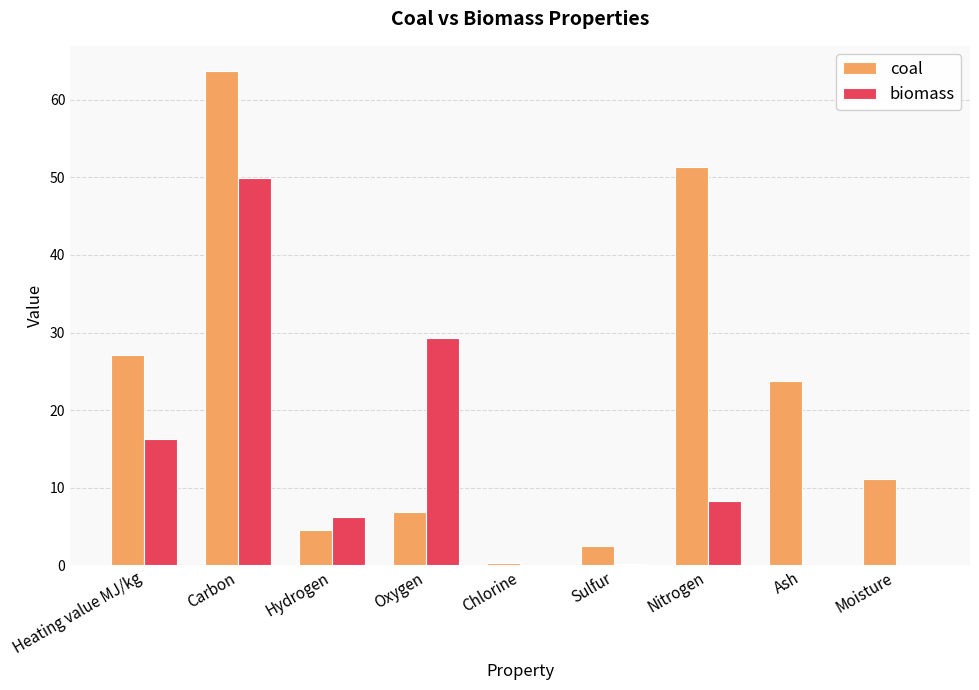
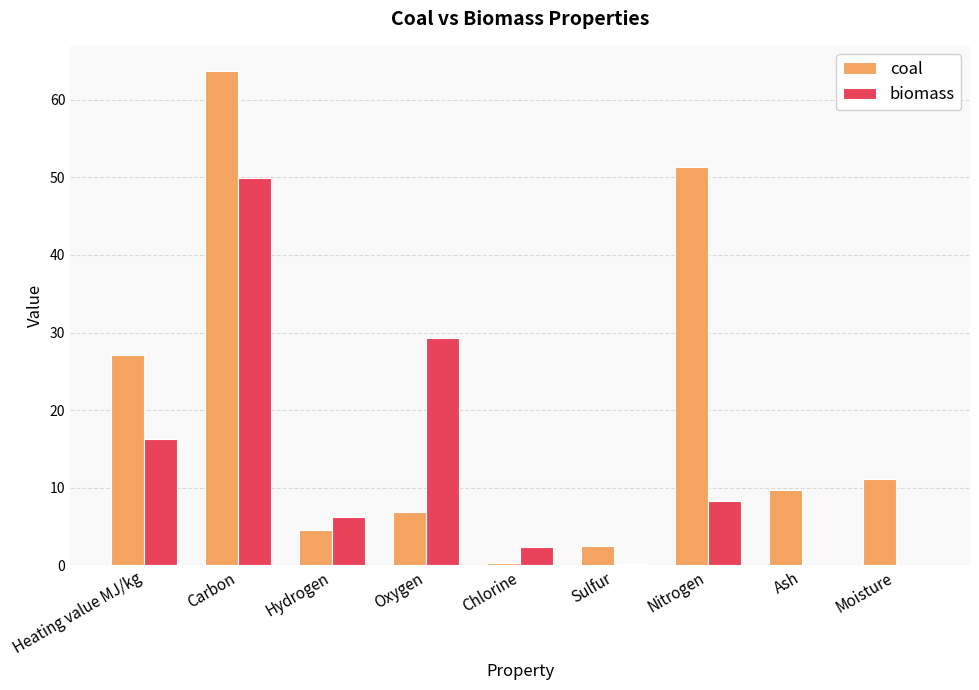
  {
    "coal": {
      "Heating value MJ/kg": 27,
      "Carbon": 64,
      "Hydrogen": 5,
      "Oxygen": 7,
      "Sulfur": 3,
      "Nitrogen": 51,
-     "Ash": 24,
+     "Ash": 10,
      "Moisture": 11
    },
    "biomass": {
      "Heating value MJ/kg": 16,
      "Carbon": 50,
      "Hydrogen": 6,
      "Oxygen": 29,
-     "Chlorine": 0,
+     "Chlorine": 2,
      "Nitrogen": 8,
      "Ash": 0,
      "Moisture": 0
    }
  }
